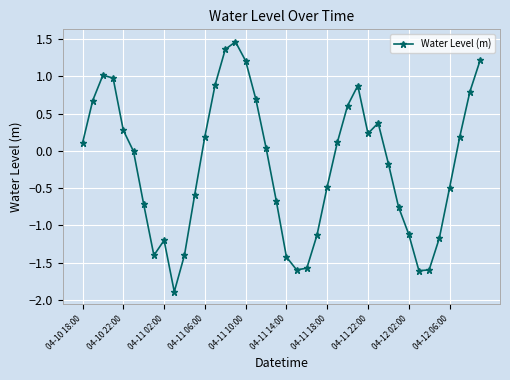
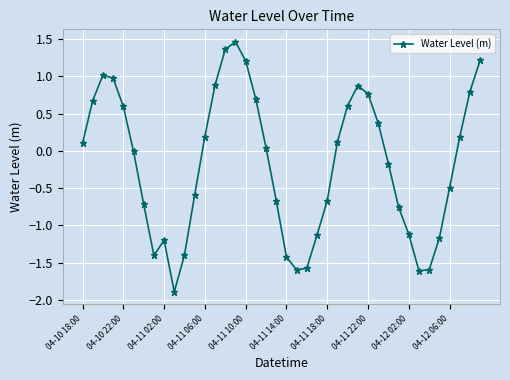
  {
    "04-10 18:00": 0.1,
-   "04-10 22:00": 0.3,
+   "04-10 22:00": 0.6,
    "04-11 02:00": -1.2,
    "04-11 06:00": 0.2,
    "04-11 10:00": 1.2,
    "04-11 14:00": -1.4,
-   "04-11 18:00": -0.5,
-   "04-11 22:00": 0.2,
+   "04-11 18:00": -0.7,
+   "04-11 22:00": 0.8,
    "04-12 02:00": -1.1,
    "04-12 06:00": -0.5
  }
